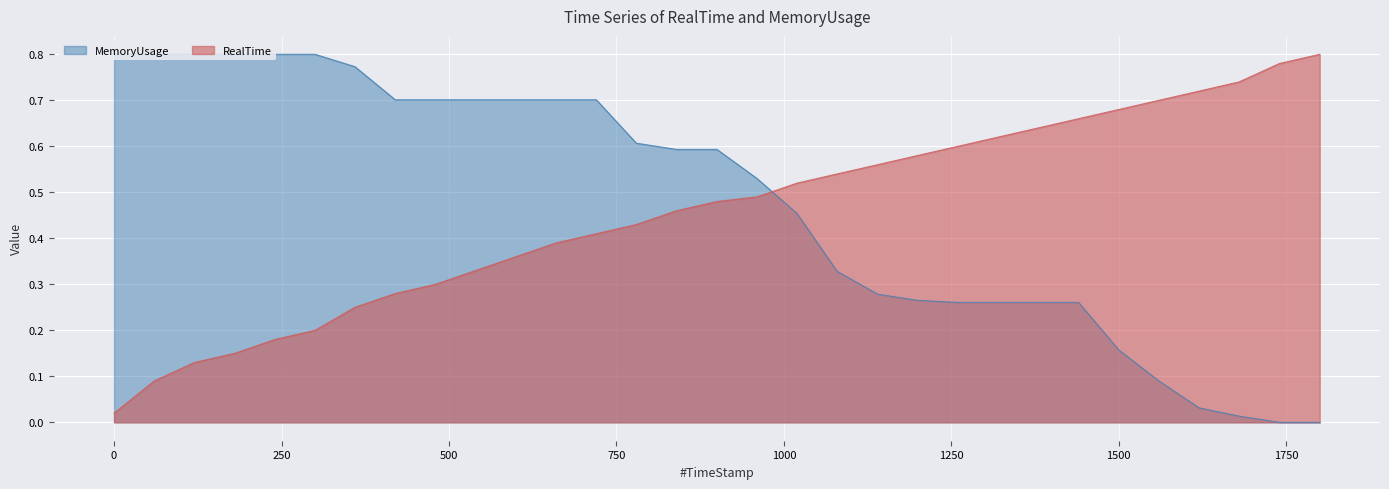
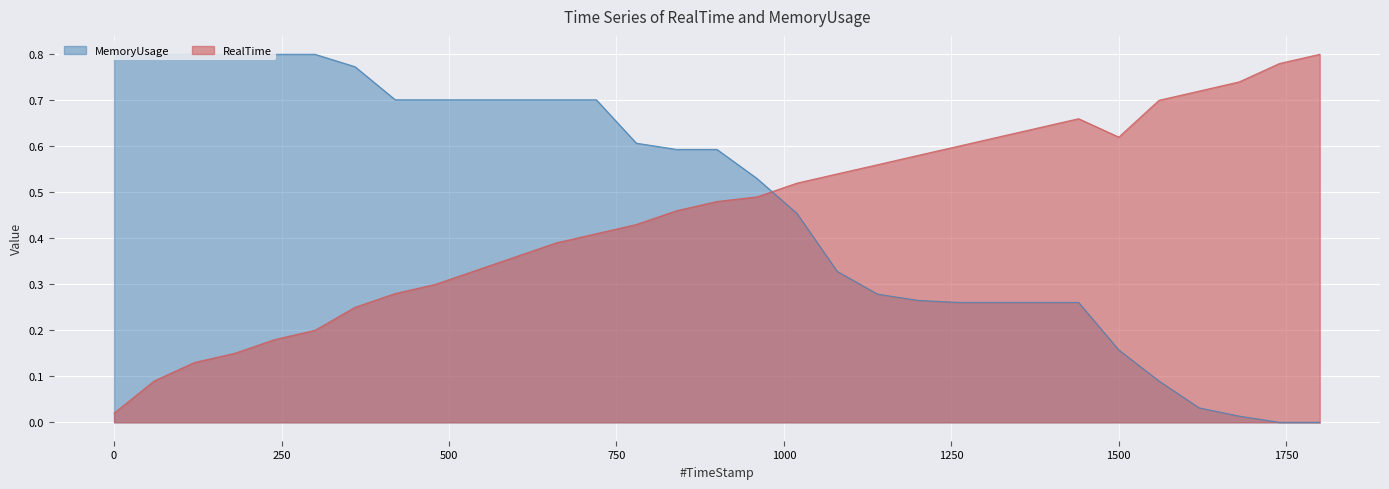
  {
    "MemoryUsage": {
      "1500": 0.16
    },
    "RealTime": {
      "0": 0.02,
-     "1500": 0.68
+     "1500": 0.62
    }
  }
